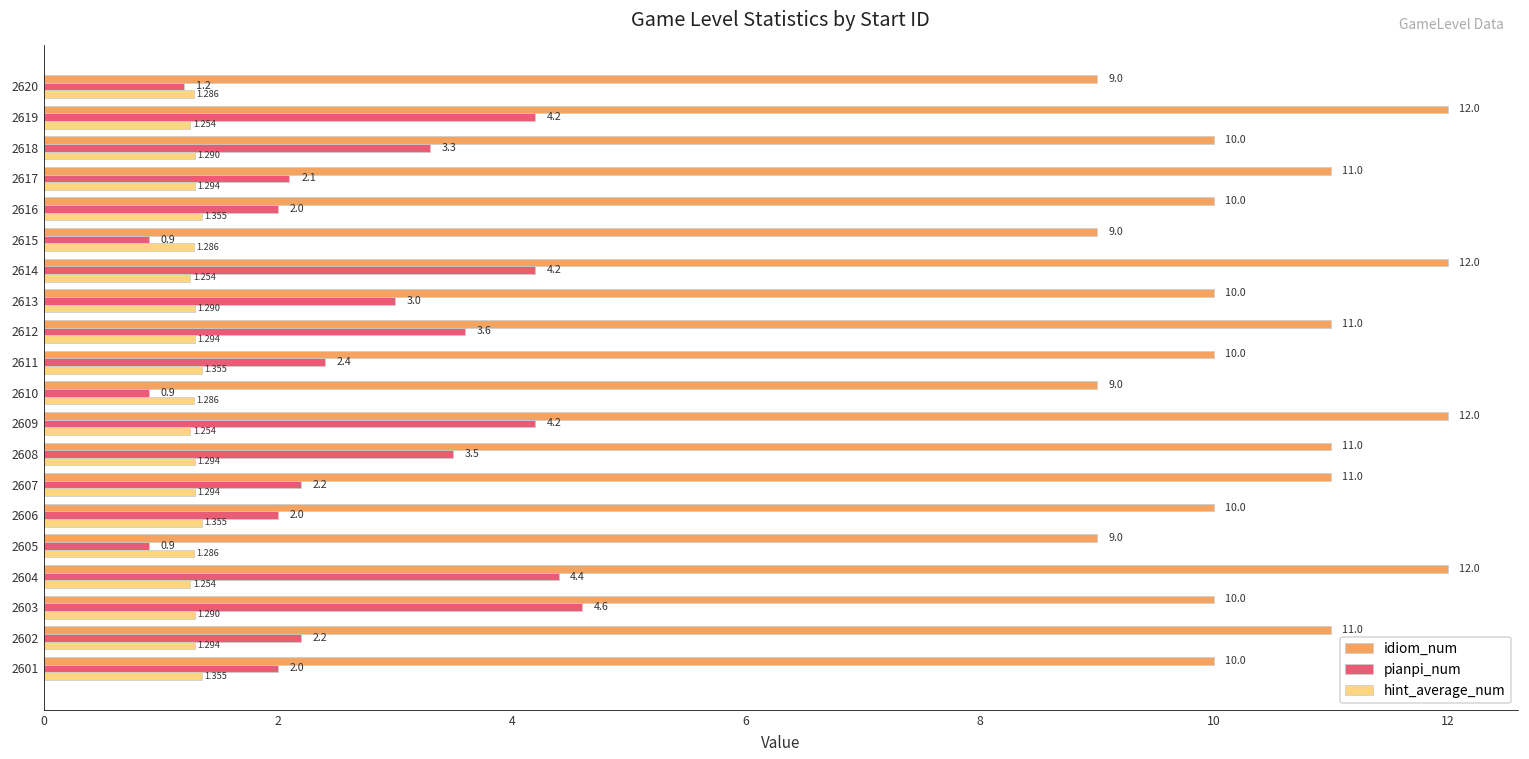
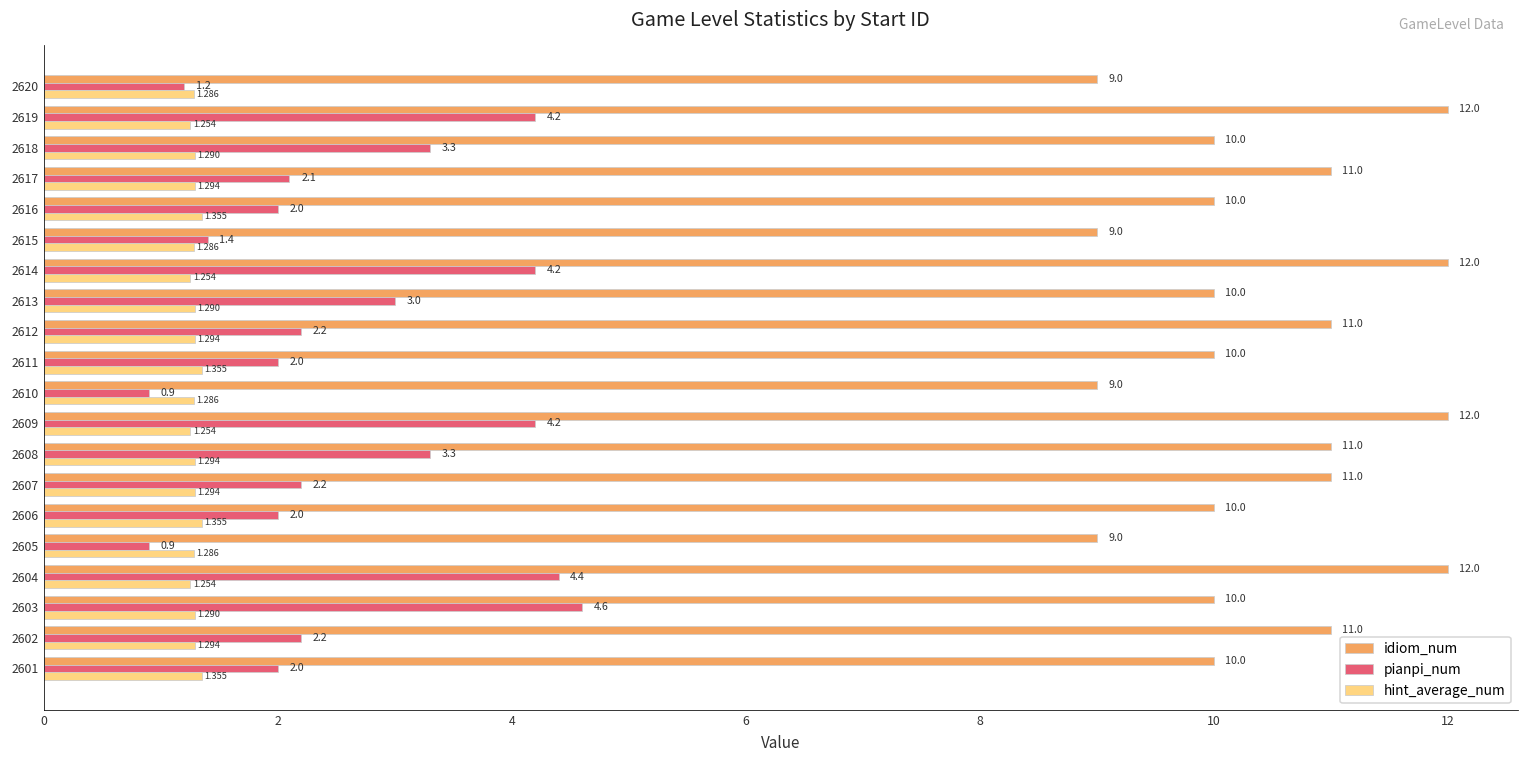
  {
    "pianpi_num": {
      "2619": 4.2,
      "2618": 3.3,
      "2617": 2.1,
      "2616": 2.0,
-     "2615": 0.9,
+     "2615": 1.4,
      "2614": 4.2,
      "2613": 3.0,
-     "2612": 3.6,
-     "2611": 2.4,
+     "2612": 2.2,
+     "2611": 2.0,
      "2610": 0.9,
      "2609": 4.2,
-     "2608": 3.5,
+     "2608": 3.3,
      "2607": 2.2,
      "2606": 2.0,
      "2605": 0.9,
      "2604": 4.4,
      "2603": 4.6,
      "2602": 2.2,
      "2601": 2.0
    }
  }
